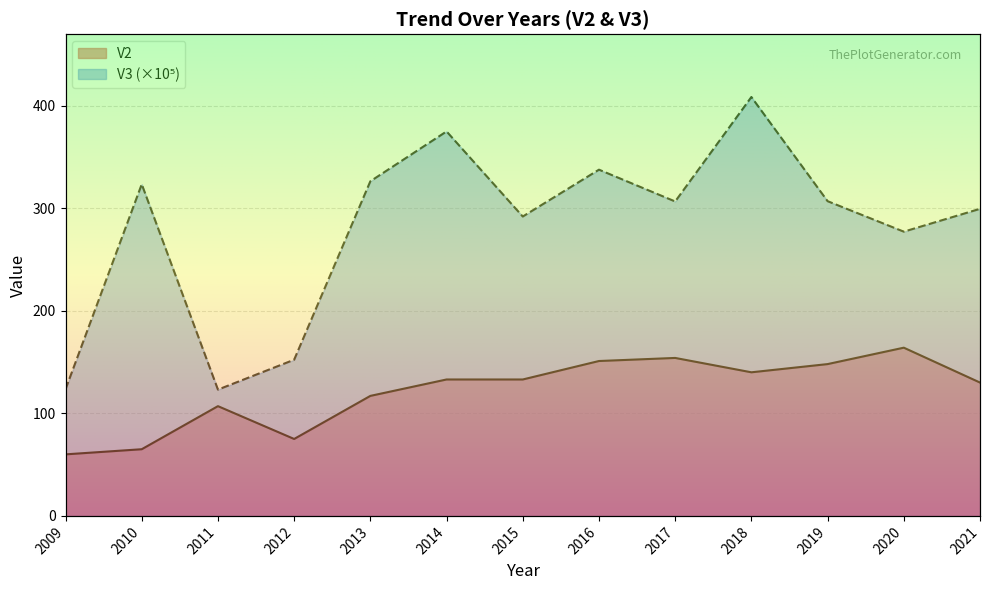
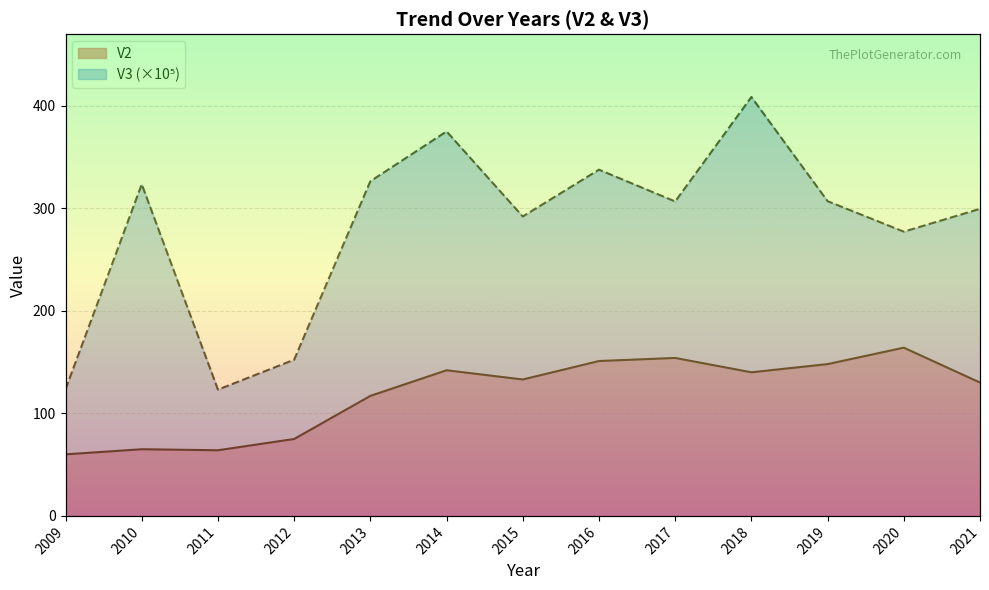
  {
    "V2": {
      "2009": 60,
      "2010": 65,
-     "2011": 107,
+     "2011": 64,
      "2012": 75,
      "2013": 117,
-     "2014": 133,
+     "2014": 142,
      "2015": 133,
      "2016": 151,
      "2017": 154,
      "2018": 140,
      "2019": 148,
      "2020": 164,
      "2021": 130
    },
    "V3 (×10⁵)": {
      "2009": 124,
      "2010": 323,
      "2011": 123,
      "2012": 152,
      "2013": 326,
      "2014": 375,
      "2015": 292,
      "2016": 338,
      "2017": 307,
      "2018": 408,
      "2019": 307,
      "2020": 277,
      "2021": 299
    }
  }
